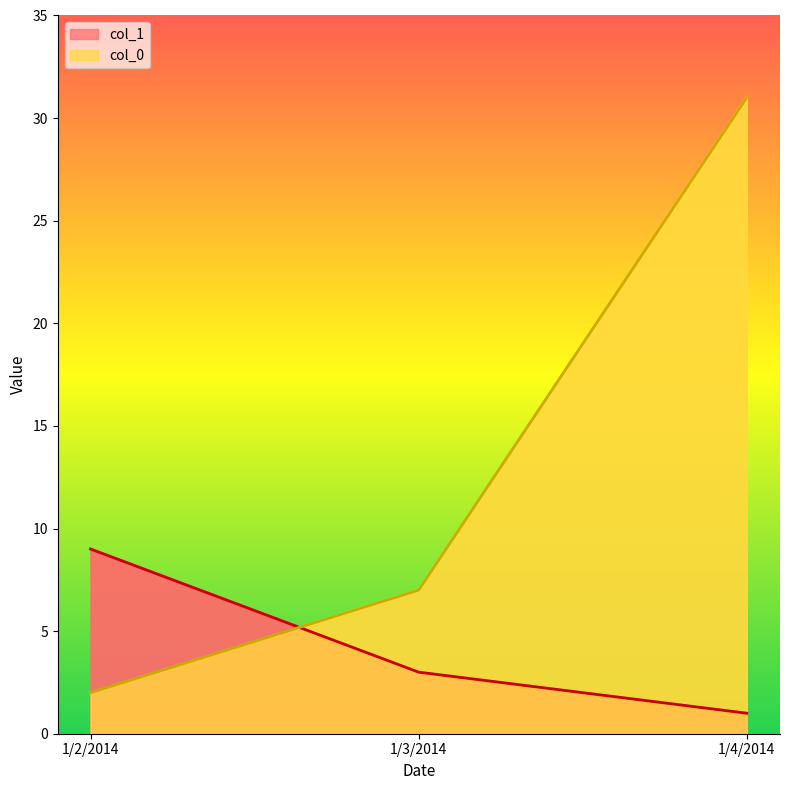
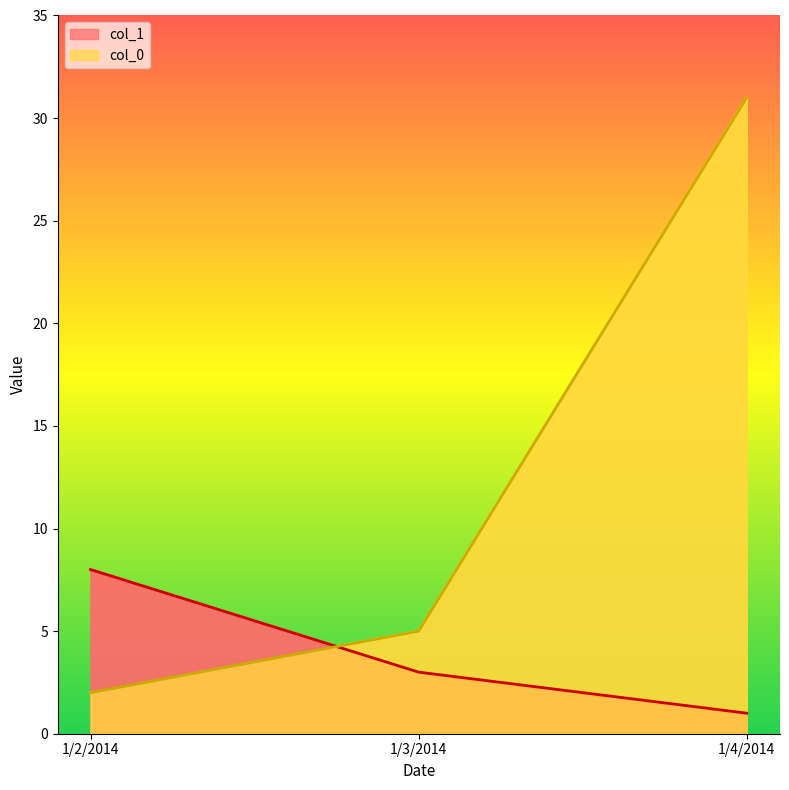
  {
    "col_1": {
-     "1/2/2014": 9,
+     "1/2/2014": 8,
      "1/3/2014": 3,
      "1/4/2014": 1
    },
    "col_0": {
      "1/2/2014": 2,
-     "1/3/2014": 7,
+     "1/3/2014": 5,
      "1/4/2014": 31
    }
  }
